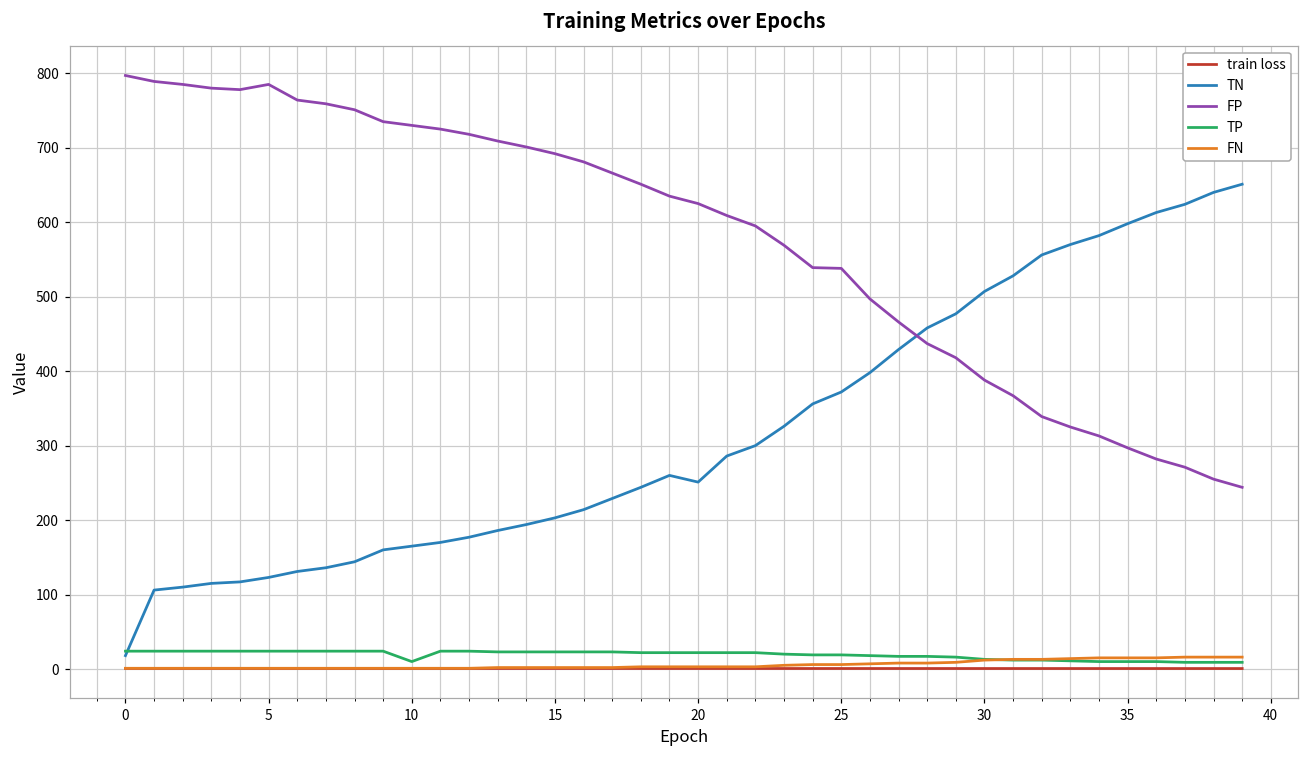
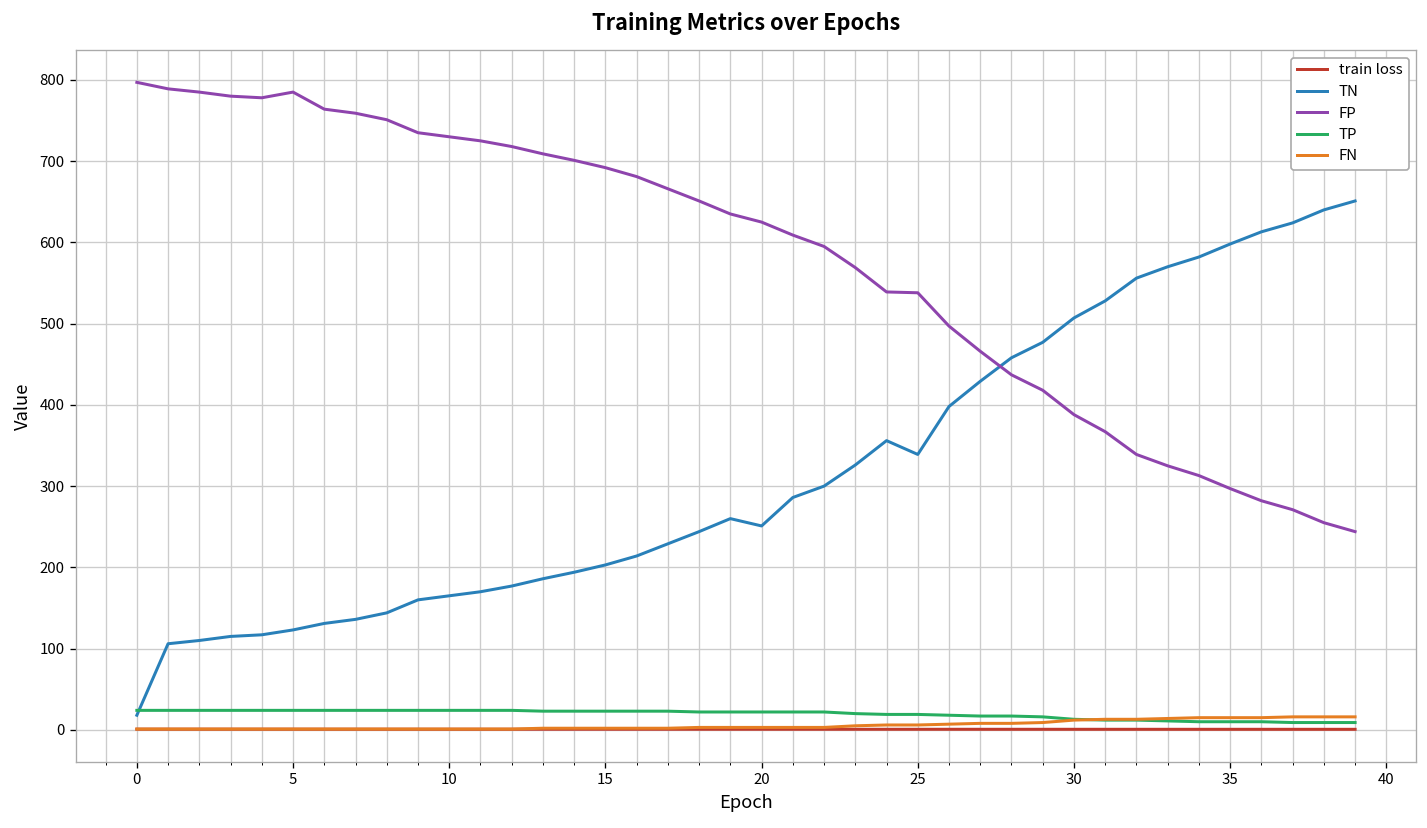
  {
    "train loss": {
      "25": 0,
      "30": 0,
      "35": 0
    },
    "TN": {
      "0": 20,
      "5": 120,
      "10": 170,
      "15": 200,
      "20": 250,
-     "25": 370,
+     "25": 340,
      "30": 510,
      "35": 600
    },
    "FP": {
      "0": 800,
      "5": 790,
      "10": 730,
      "15": 690,
      "20": 630,
      "25": 540,
      "30": 390,
      "35": 300
    },
    "TP": {
      "0": 20,
      "5": 20,
-     "10": 10,
+     "10": 20,
      "15": 20,
      "20": 20,
      "25": 20,
      "35": 10
    },
    "FN": {
      "25": 10,
      "35": 20
    }
  }
